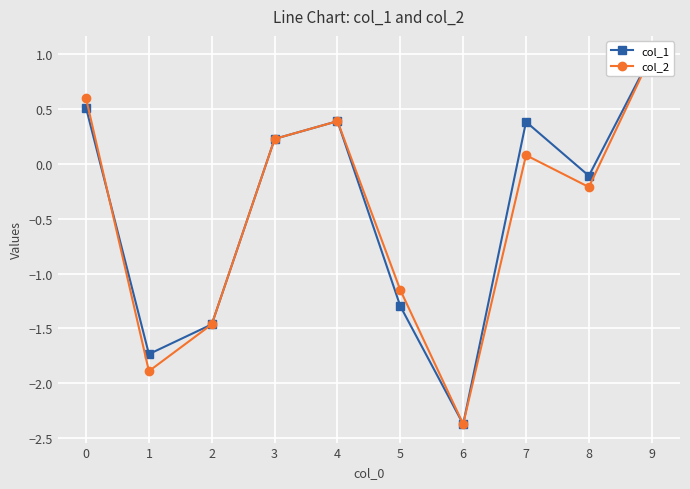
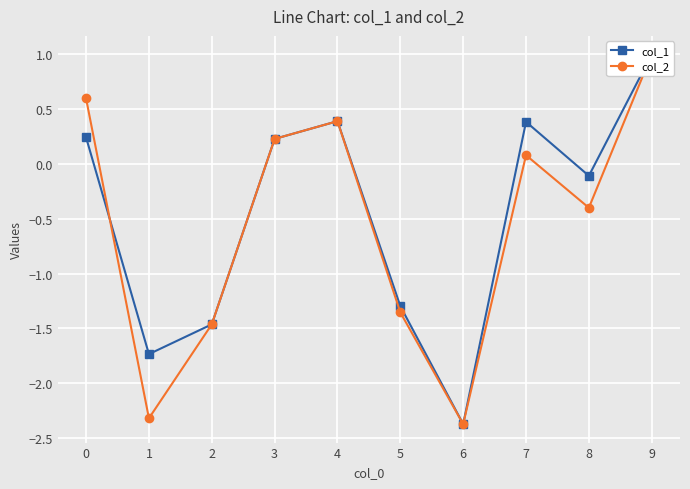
  {
    "col_1": {
-     "0": 0.51,
+     "0": 0.24,
      "1": -1.73,
      "5": -1.30,
      "7": 0.38,
      "8": -0.11
    },
    "col_2": {
      "0": 0.60,
-     "1": -1.89,
-     "5": -1.15,
+     "1": -2.32,
+     "5": -1.35,
      "7": 0.08,
-     "8": -0.21
+     "8": -0.40
    }
  }
